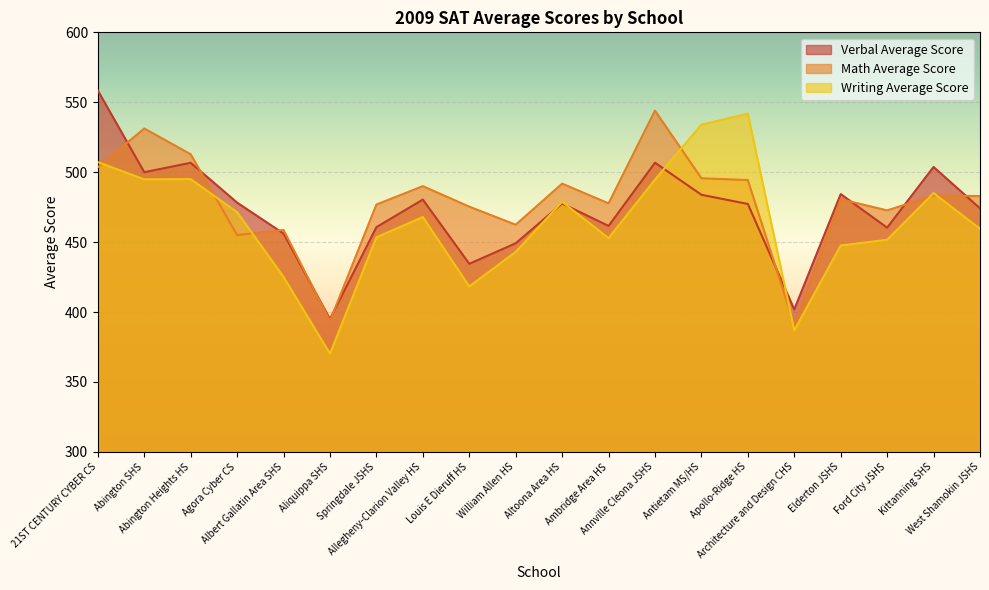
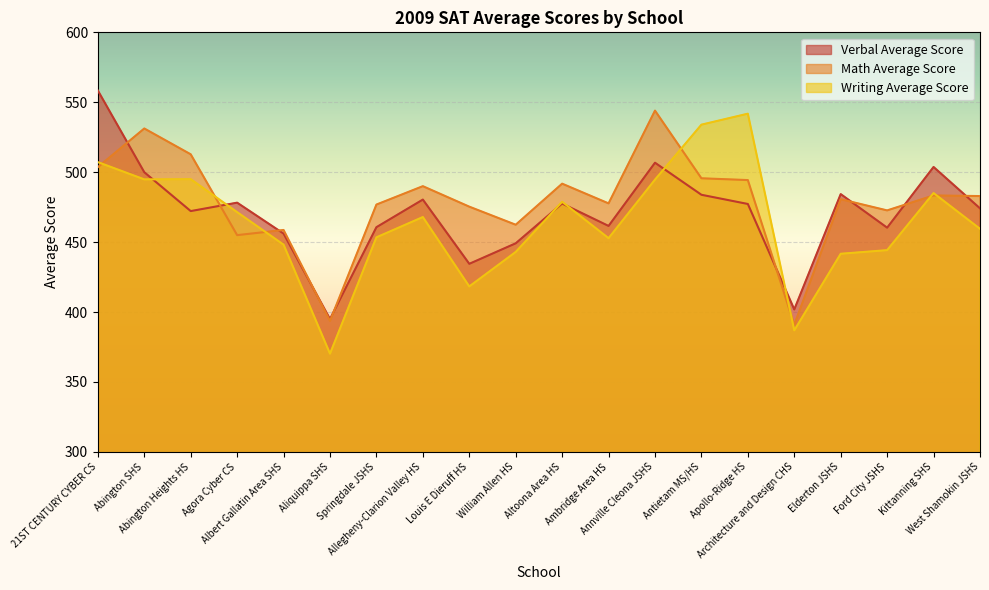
  {
    "Verbal Average Score": {
      "21ST CENTURY CYBER CS": 558,
      "Abington SHS": 500,
-     "Abington Heights HS": 507,
+     "Abington Heights HS": 472,
      "Agora Cyber CS": 478,
      "Albert Gallatin Area SHS": 456,
      "Springdale JSHS": 461,
      "Allegheny-Clarion Valley HS": 480,
      "Louis E Dieruff HS": 434,
      "William Allen HS": 449,
      "Ambridge Area HS": 462,
      "Annville Cleona JSHS": 507,
      "Antietam MS/HS": 484,
      "Apollo-Ridge HS": 477,
      "Architecture and Design CHS": 402,
      "Elderton JSHS": 484,
      "Ford City JSHS": 460,
      "Kittanning SHS": 504,
      "West Shamokin JSHS": 474
    },
    "Math Average Score": {
      "21ST CENTURY CYBER CS": 504,
      "Abington SHS": 531,
      "Abington Heights HS": 513,
      "Agora Cyber CS": 455,
      "Albert Gallatin Area SHS": 459,
      "Springdale JSHS": 477,
      "Allegheny-Clarion Valley HS": 490,
      "Louis E Dieruff HS": 475,
      "William Allen HS": 462,
      "Altoona Area HS": 492,
      "Ambridge Area HS": 478,
      "Annville Cleona JSHS": 544,
      "Antietam MS/HS": 496,
      "Apollo-Ridge HS": 494,
      "Architecture and Design CHS": 391,
      "Elderton JSHS": 481,
      "Ford City JSHS": 473,
      "West Shamokin JSHS": 483
    },
    "Writing Average Score": {
      "21ST CENTURY CYBER CS": 507,
      "Abington SHS": 495,
      "Abington Heights HS": 495,
      "Agora Cyber CS": 471,
-     "Albert Gallatin Area SHS": 425,
+     "Albert Gallatin Area SHS": 448,
      "Aliquippa SHS": 370,
      "Springdale JSHS": 453,
      "Allegheny-Clarion Valley HS": 468,
      "Louis E Dieruff HS": 418,
      "William Allen HS": 443,
      "Ambridge Area HS": 453,
      "Annville Cleona JSHS": 495,
      "Antietam MS/HS": 534,
      "Apollo-Ridge HS": 542,
      "Architecture and Design CHS": 387,
-     "Elderton JSHS": 448,
-     "Ford City JSHS": 452,
+     "Elderton JSHS": 442,
+     "Ford City JSHS": 444,
      "West Shamokin JSHS": 460
    }
  }
